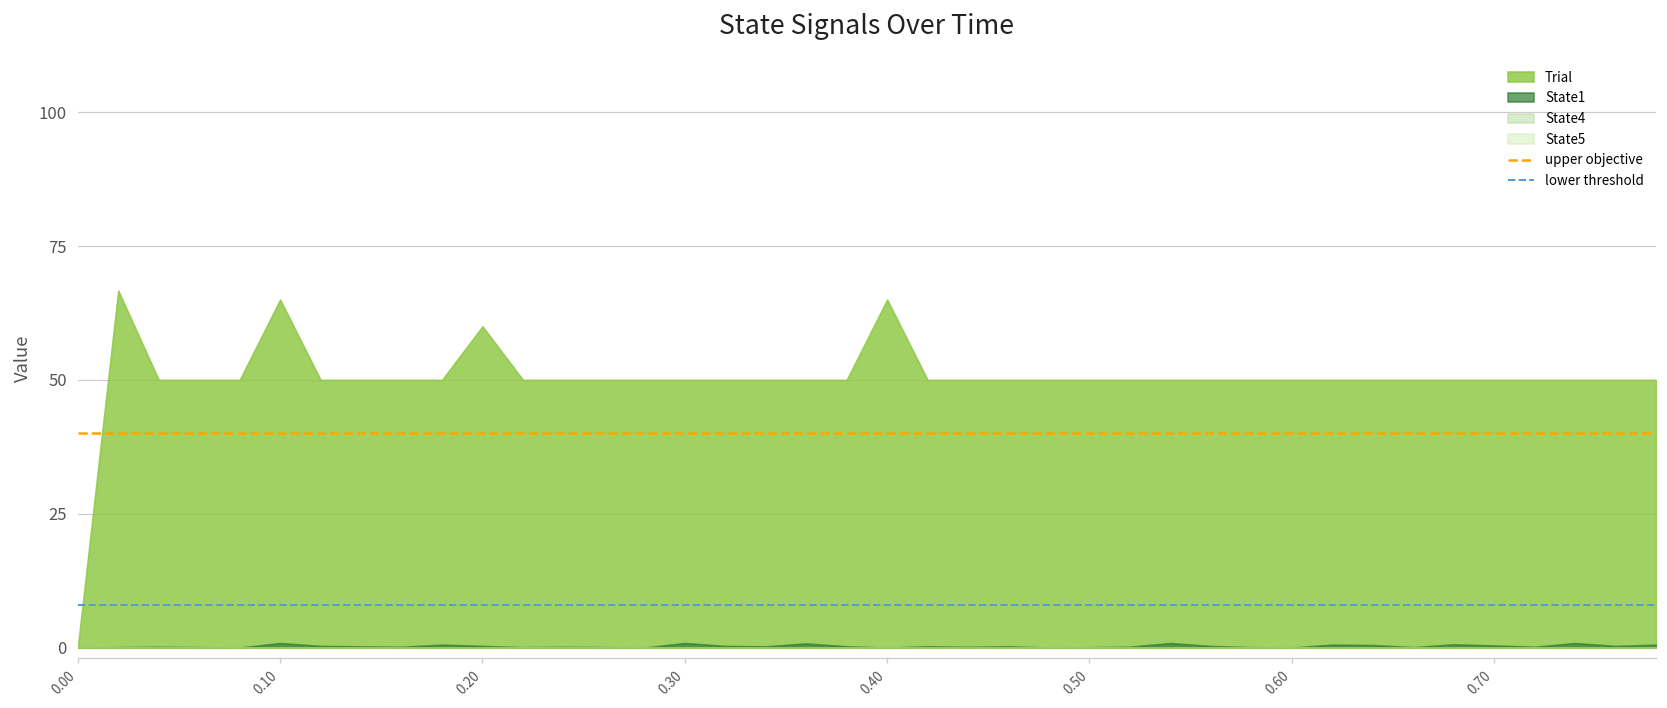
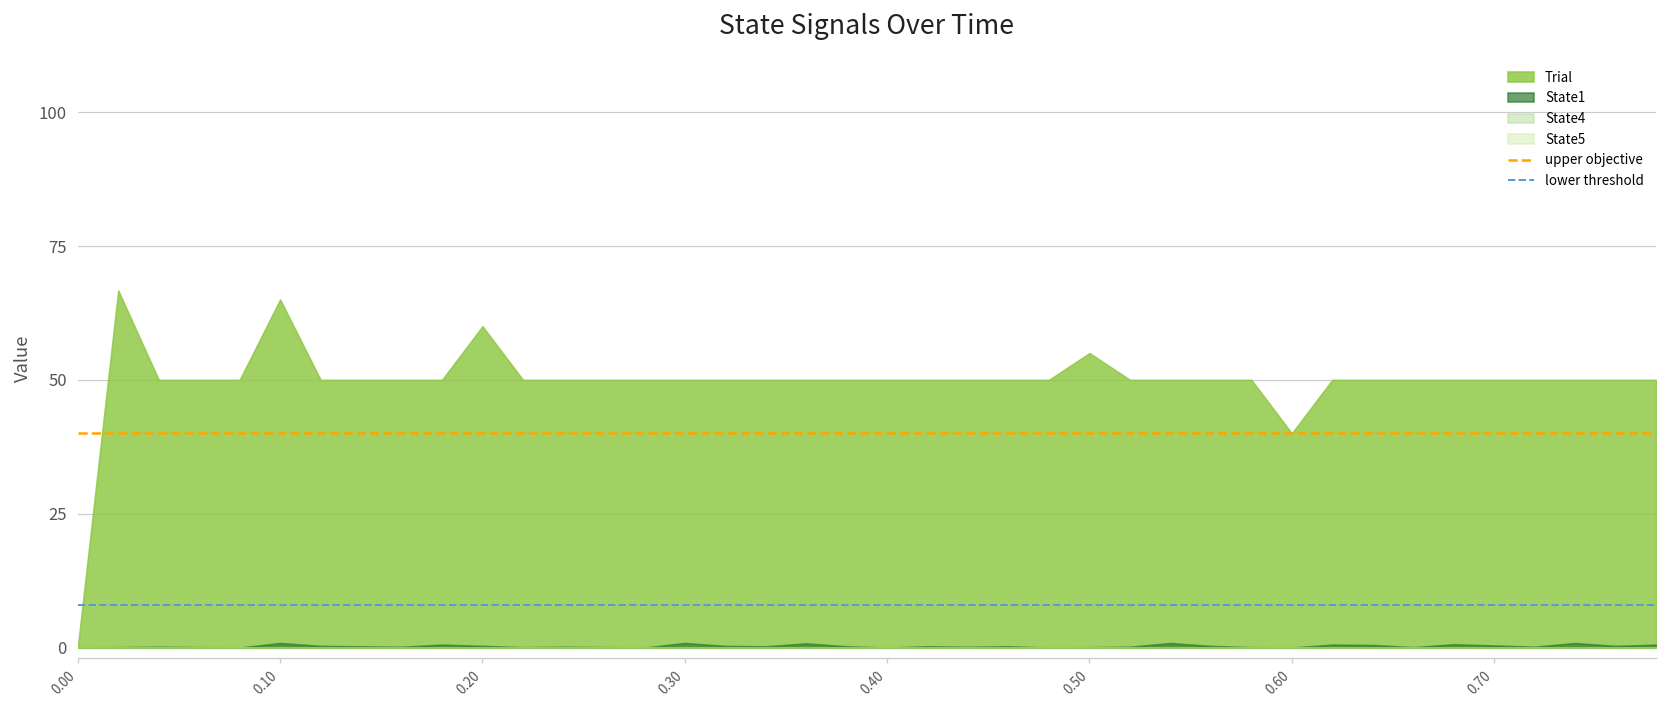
  {
    "Trial": {
      "0.10": 65,
      "0.20": 60,
      "0.30": 50,
-     "0.40": 65,
-     "0.50": 50,
-     "0.60": 50,
+     "0.40": 50,
+     "0.50": 55,
+     "0.60": 40,
      "0.70": 50
    },
    "State1": {
      "0.10": 1,
      "0.30": 1
    },
    "State5": {
      "0.10": 0,
      "0.30": 0
    }
  }
